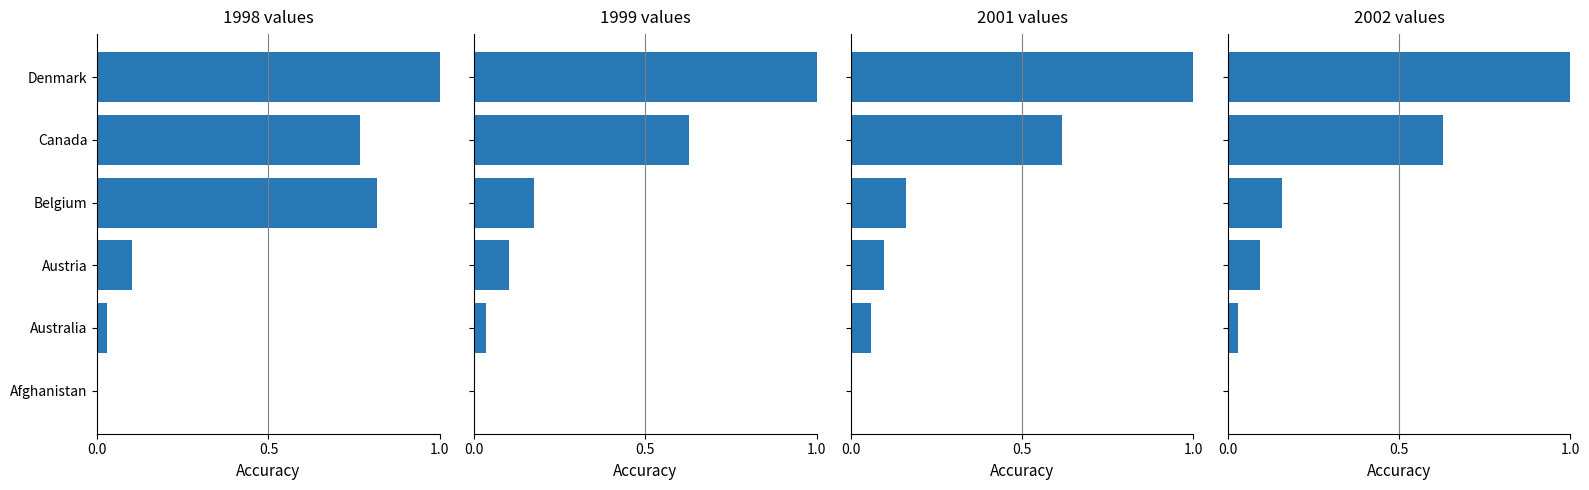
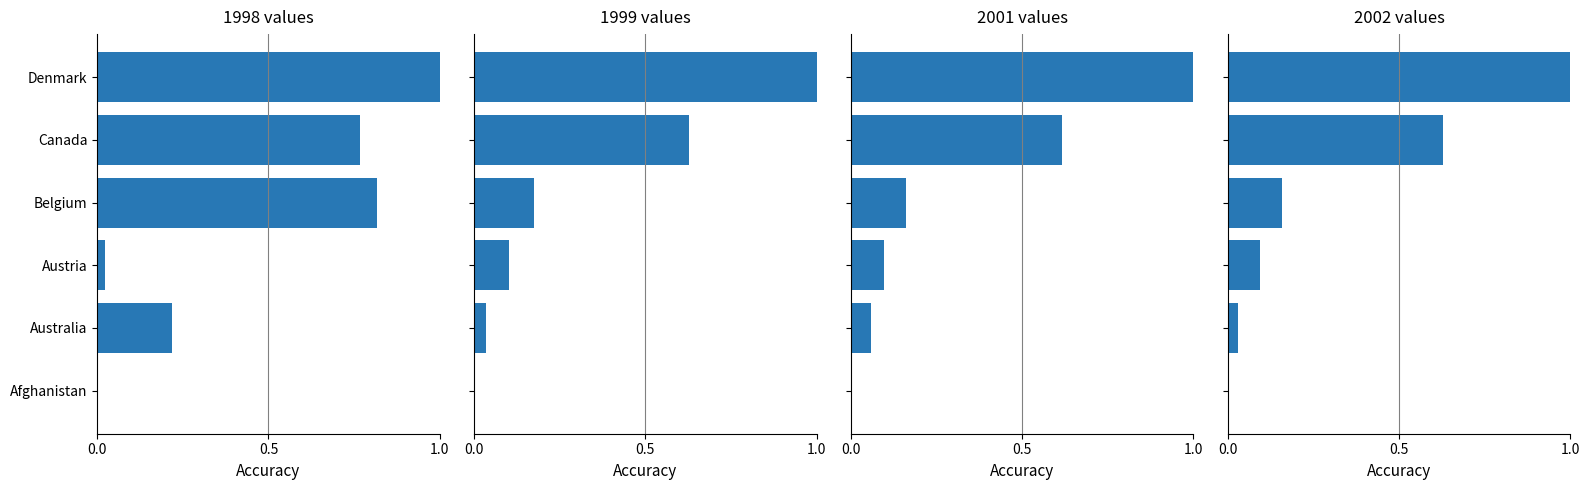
  {
    "1998 values": {
      "Denmark": 1.00,
      "Canada": 0.77,
      "Belgium": 0.82,
-     "Austria": 0.10,
-     "Australia": 0.03,
+     "Austria": 0.02,
+     "Australia": 0.22,
      "Afghanistan": 0.00
    }
  }
